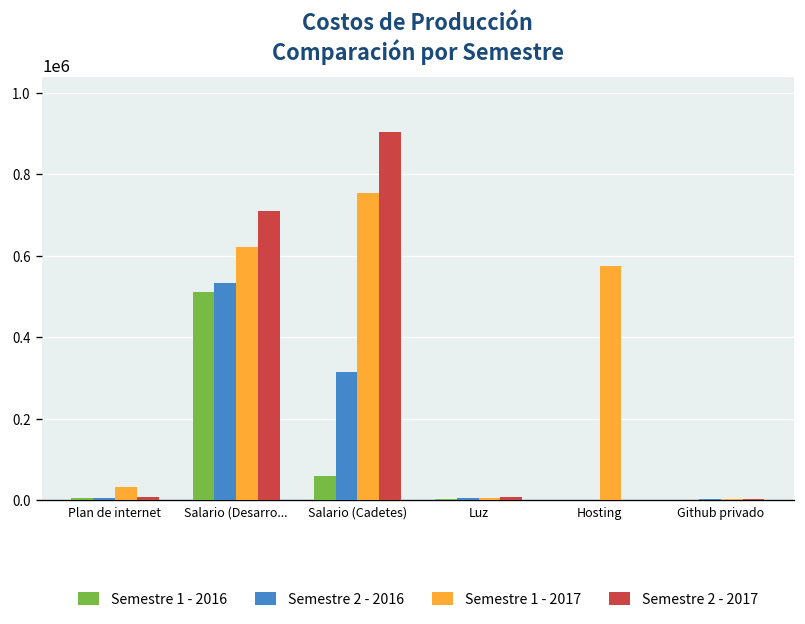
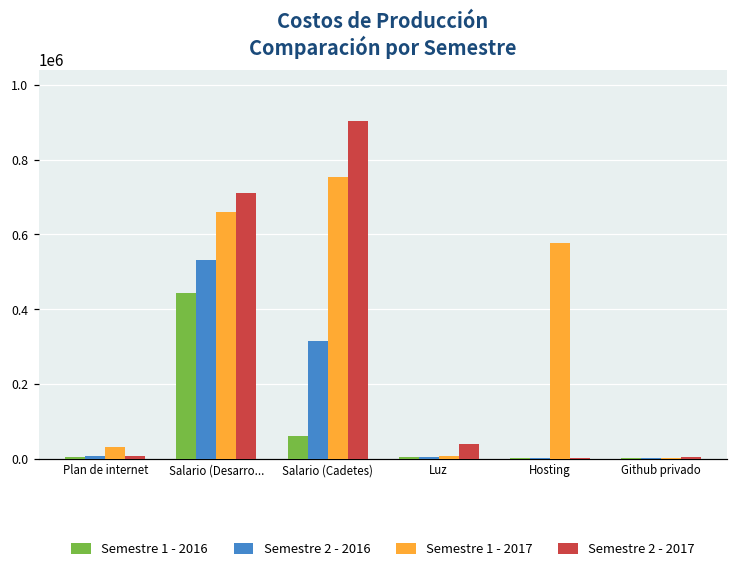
  {
    "Semestre 1 - 2016": {
-     "Salario (Desarro...": 510000,
+     "Salario (Desarro...": 440000,
      "Salario (Cadetes)": 60000
    },
    "Semestre 2 - 2016": {
      "Salario (Desarro...": 530000,
      "Salario (Cadetes)": 310000
    },
    "Semestre 1 - 2017": {
      "Plan de internet": 30000,
-     "Salario (Desarro...": 620000,
+     "Salario (Desarro...": 660000,
      "Salario (Cadetes)": 750000,
      "Hosting": 580000
    },
    "Semestre 2 - 2017": {
      "Plan de internet": 10000,
      "Salario (Desarro...": 710000,
      "Salario (Cadetes)": 900000,
-     "Luz": 10000
+     "Luz": 40000
    }
  }
